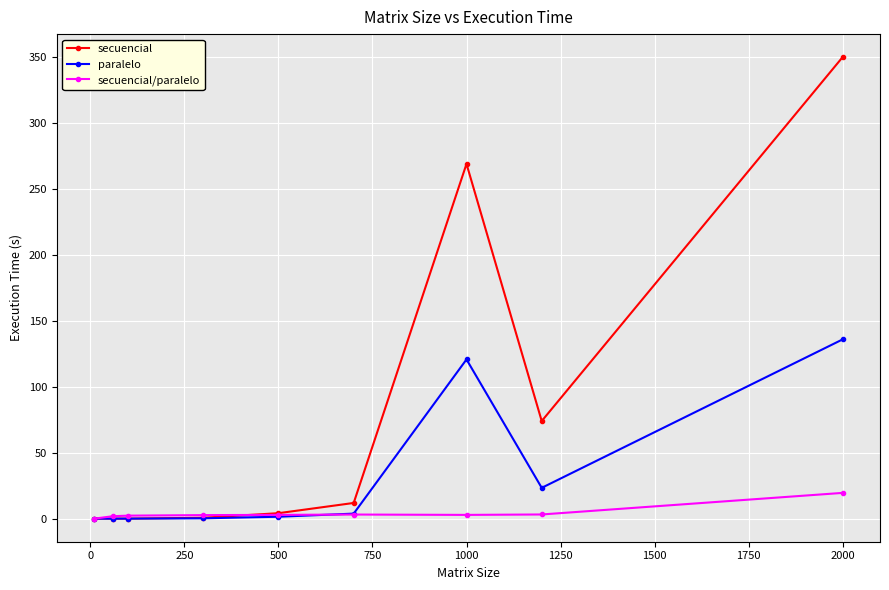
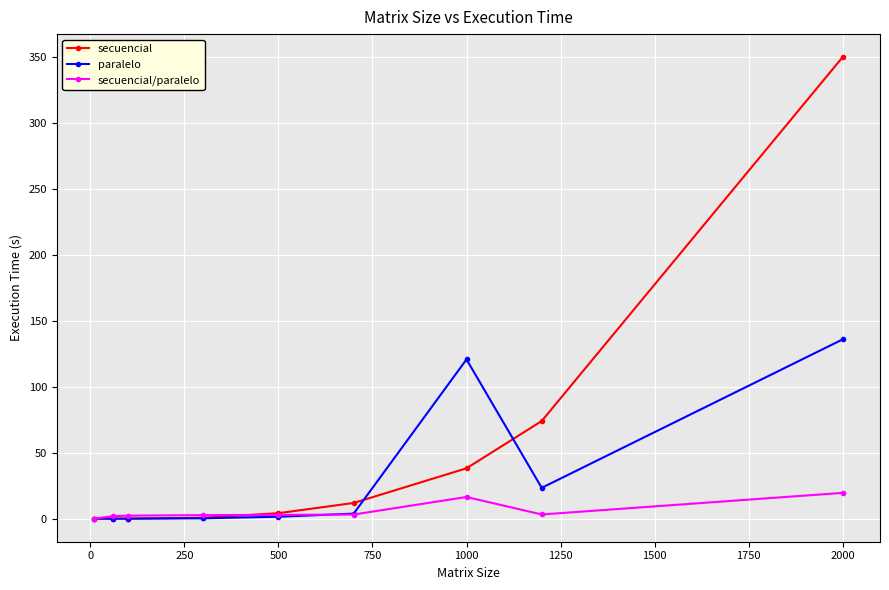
  {
    "secuencial": {
-     "1000": 269,
+     "1000": 38,
      "2000": 350
    },
    "paralelo": {
      "1000": 121,
      "2000": 136
    },
    "secuencial/paralelo": {
-     "1000": 3,
+     "1000": 16,
      "2000": 20
    }
  }
